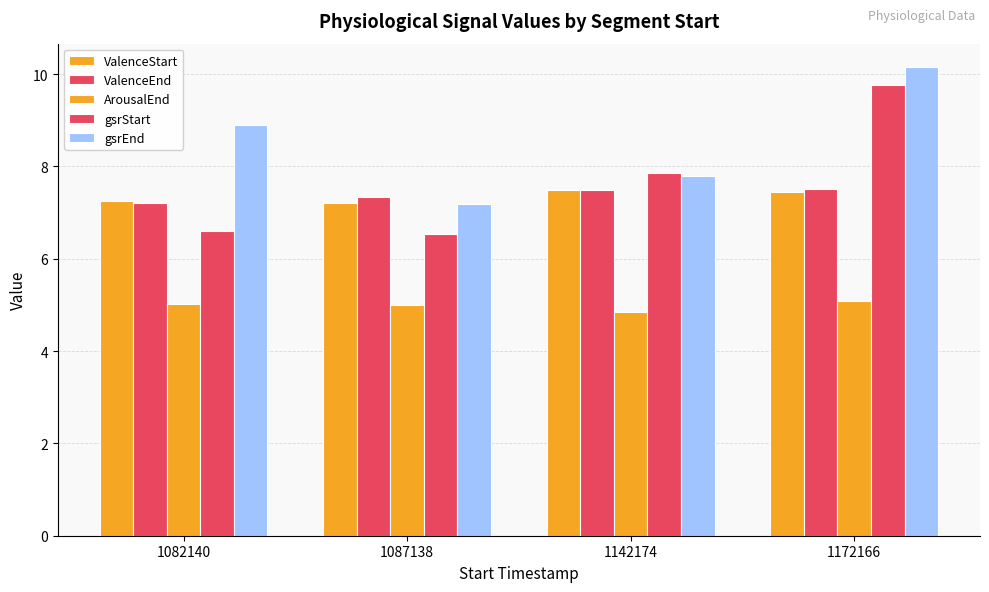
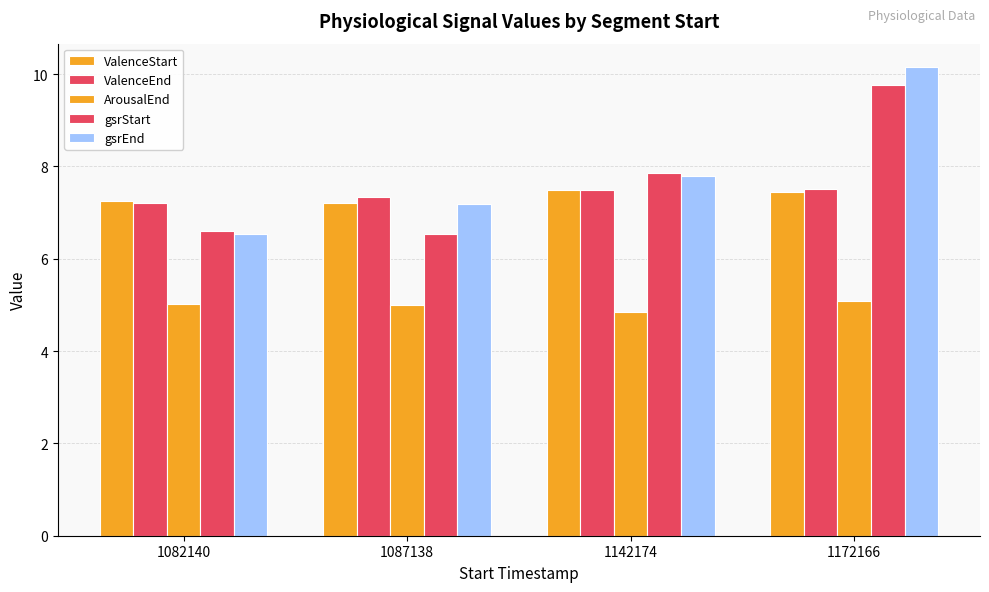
  {
    "gsrEnd": {
-     "1082140": 8.9,
+     "1082140": 6.5,
      "1087138": 7.2,
      "1142174": 7.8,
      "1172166": 10.2
    }
  }
